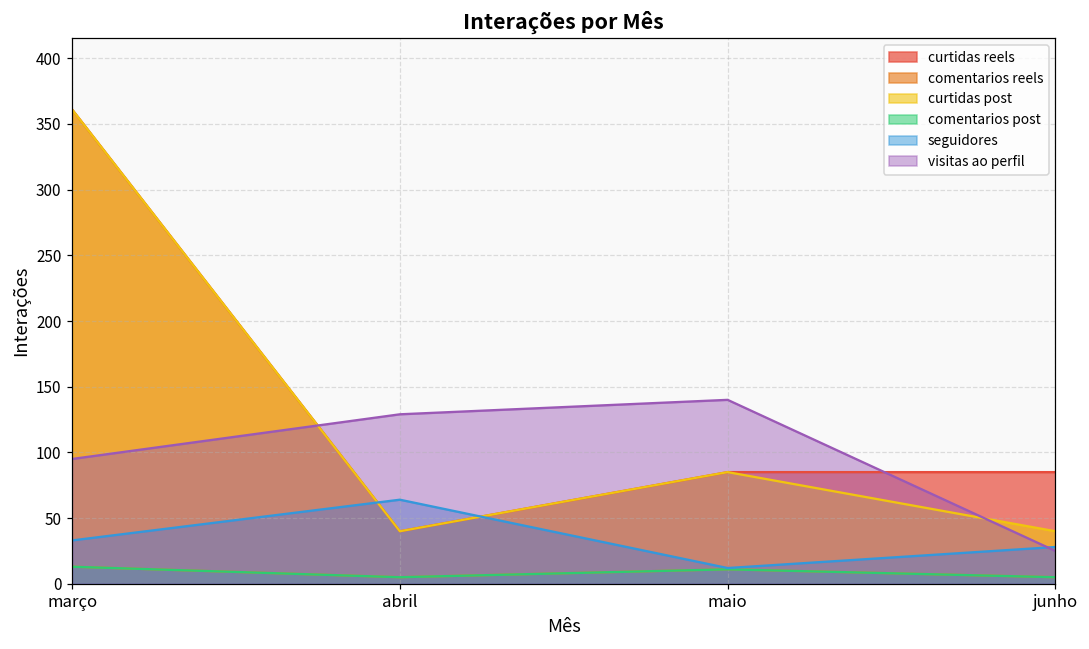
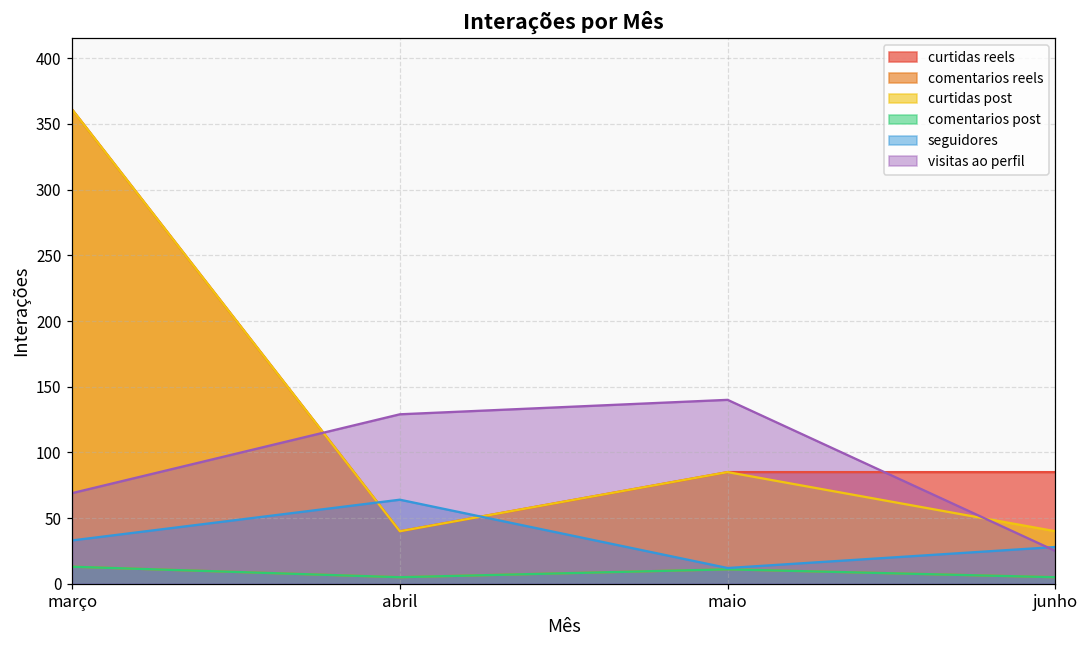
  {
    "curtidas reels": {
      "junho": 85
    },
    "comentarios post": {
      "março": 13,
      "abril": 5,
      "junho": 5
    },
    "curtidas post": {
      "junho": 40
    },
    "seguidores": {
      "março": 33,
      "abril": 64,
      "junho": 28
    },
    "visitas ao perfil": {
-     "março": 95,
+     "março": 69,
      "abril": 129,
      "maio": 140,
      "junho": 25
    }
  }
